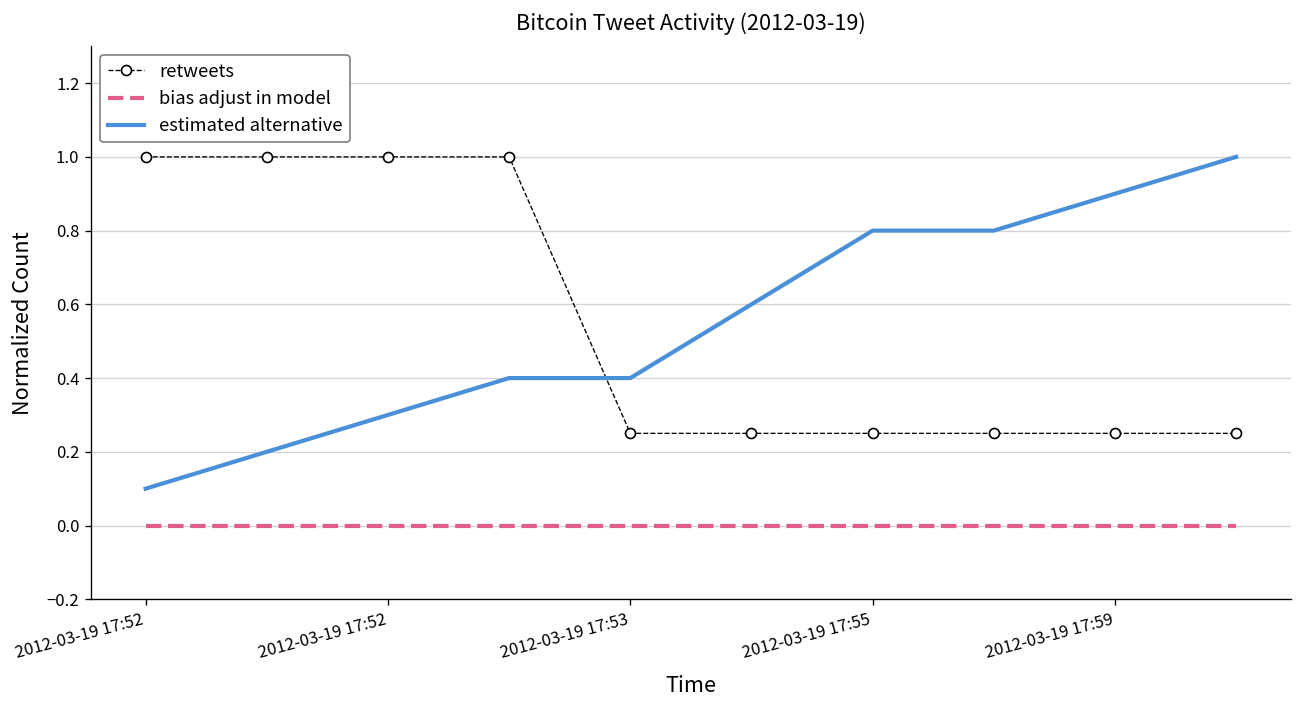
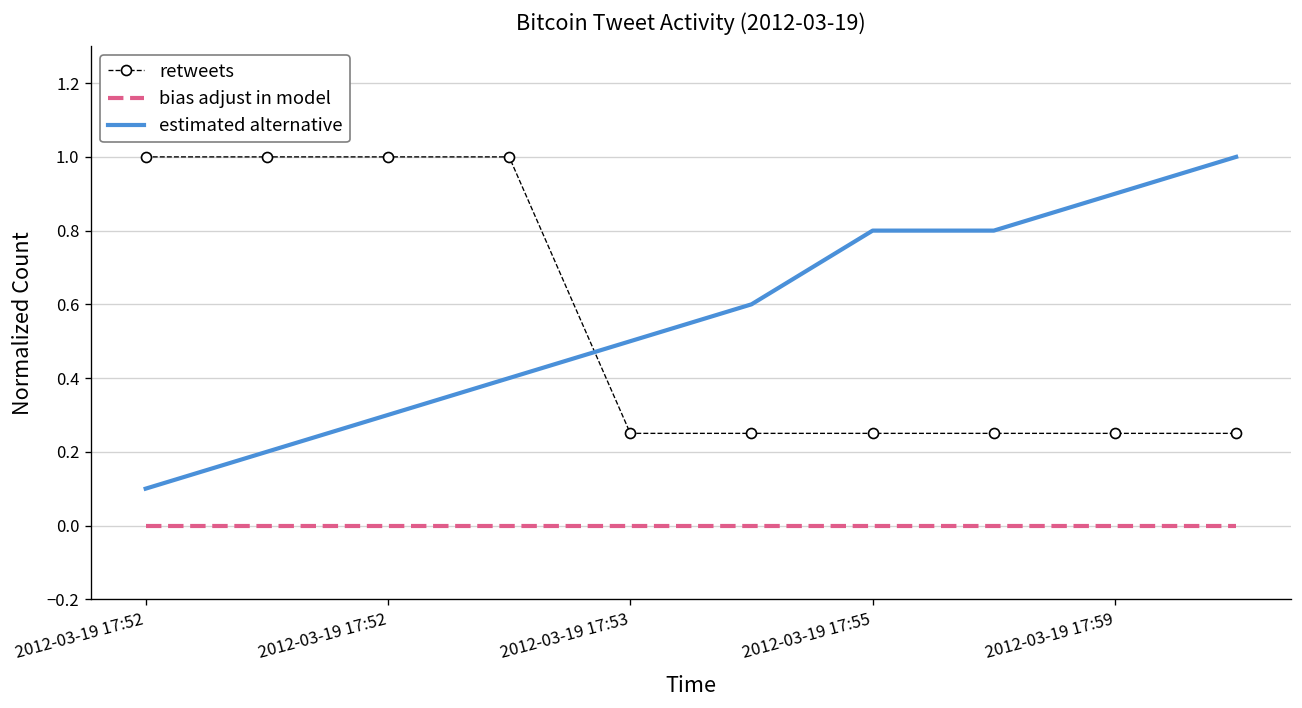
  {
    "retweets": {
      "2012-03-19 17:53": 0.25,
      "2012-03-19 17:55": 0.25
    },
    "bias adjust in model": {
      "2012-03-19 17:53": 0.00,
      "2012-03-19 17:55": 0.00
    },
    "estimated alternative": {
-     "2012-03-19 17:53": 0.40,
+     "2012-03-19 17:53": 0.50,
      "2012-03-19 17:55": 0.80
    }
  }
